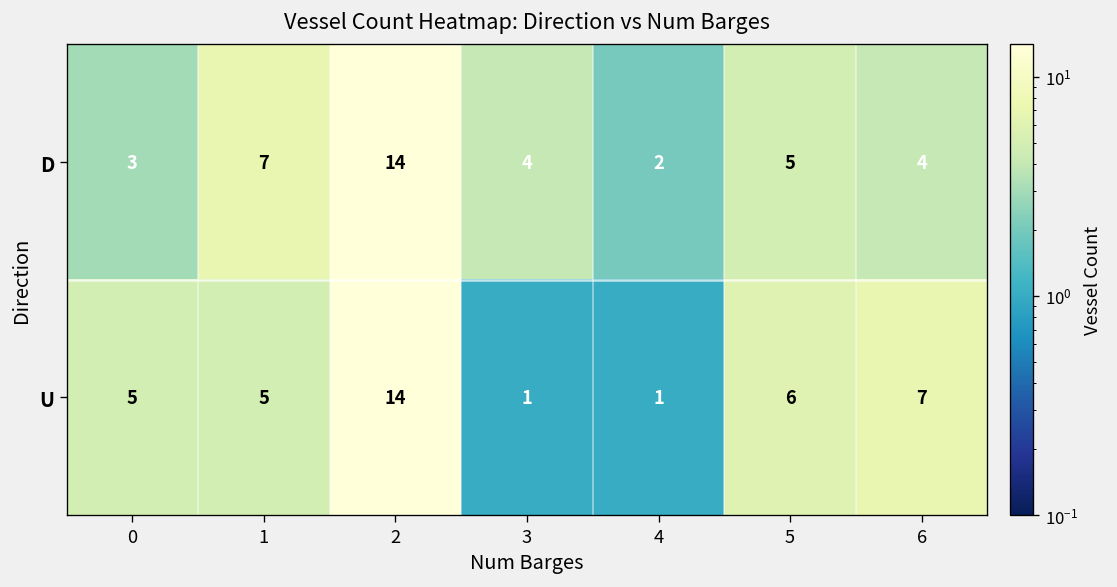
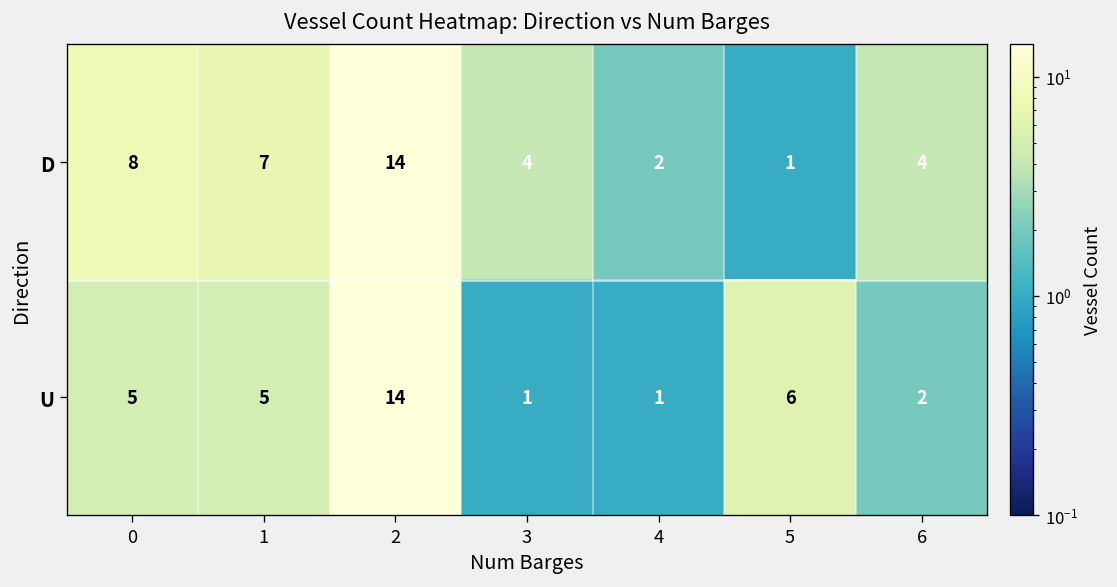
  {
    "D": {
-     "0": 3,
+     "0": 8,
      "1": 7,
      "2": 14,
      "3": 4,
      "4": 2,
-     "5": 5,
+     "5": 1,
      "6": 4
    },
    "U": {
      "0": 5,
      "1": 5,
      "2": 14,
      "3": 1,
      "4": 1,
      "5": 6,
-     "6": 7
+     "6": 2
    }
  }
